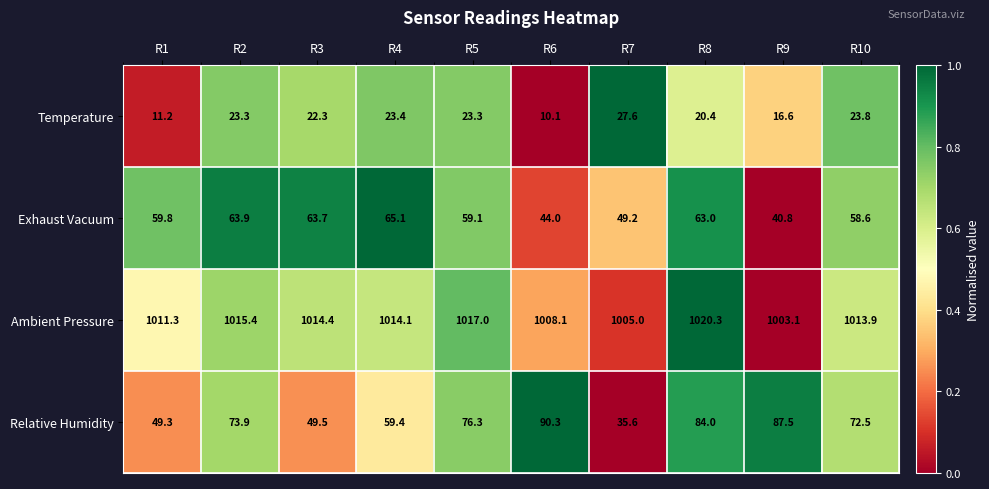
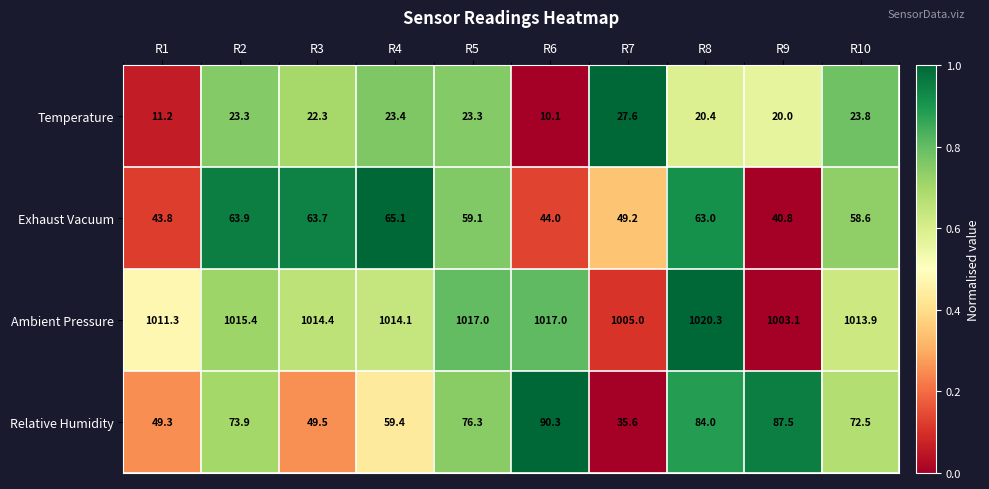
  {
    "Temperature": {
      "R1": 11.2,
      "R2": 23.3,
      "R3": 22.3,
      "R4": 23.4,
      "R5": 23.3,
      "R6": 10.1,
      "R7": 27.6,
      "R8": 20.4,
-     "R9": 16.6,
+     "R9": 20.0,
      "R10": 23.8
    },
    "Exhaust Vacuum": {
-     "R1": 59.8,
+     "R1": 43.8,
      "R2": 63.9,
      "R3": 63.7,
      "R4": 65.1,
      "R5": 59.1,
      "R6": 44.0,
      "R7": 49.2,
      "R8": 63.0,
      "R9": 40.8,
      "R10": 58.6
    },
    "Ambient Pressure": {
      "R1": 1011.3,
      "R2": 1015.4,
      "R3": 1014.4,
      "R4": 1014.1,
      "R5": 1017.0,
-     "R6": 1008.1,
+     "R6": 1017.0,
      "R7": 1005.0,
      "R8": 1020.3,
      "R9": 1003.1,
      "R10": 1013.9
    },
    "Relative Humidity": {
      "R1": 49.3,
      "R2": 73.9,
      "R3": 49.5,
      "R4": 59.4,
      "R5": 76.3,
      "R6": 90.3,
      "R7": 35.6,
      "R8": 84.0,
      "R9": 87.5,
      "R10": 72.5
    }
  }
